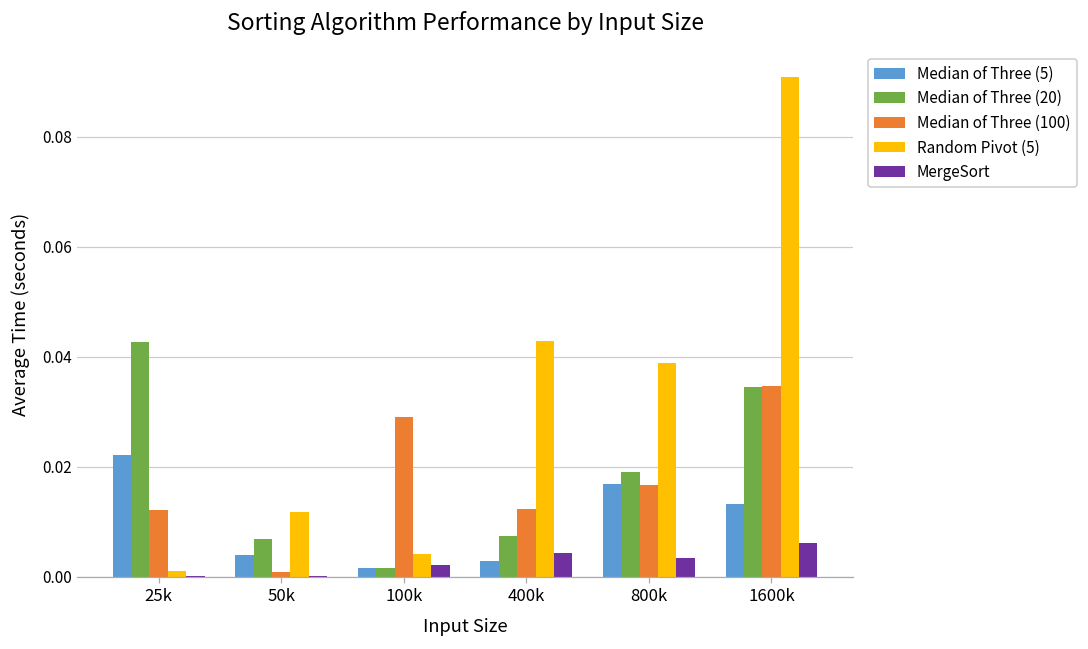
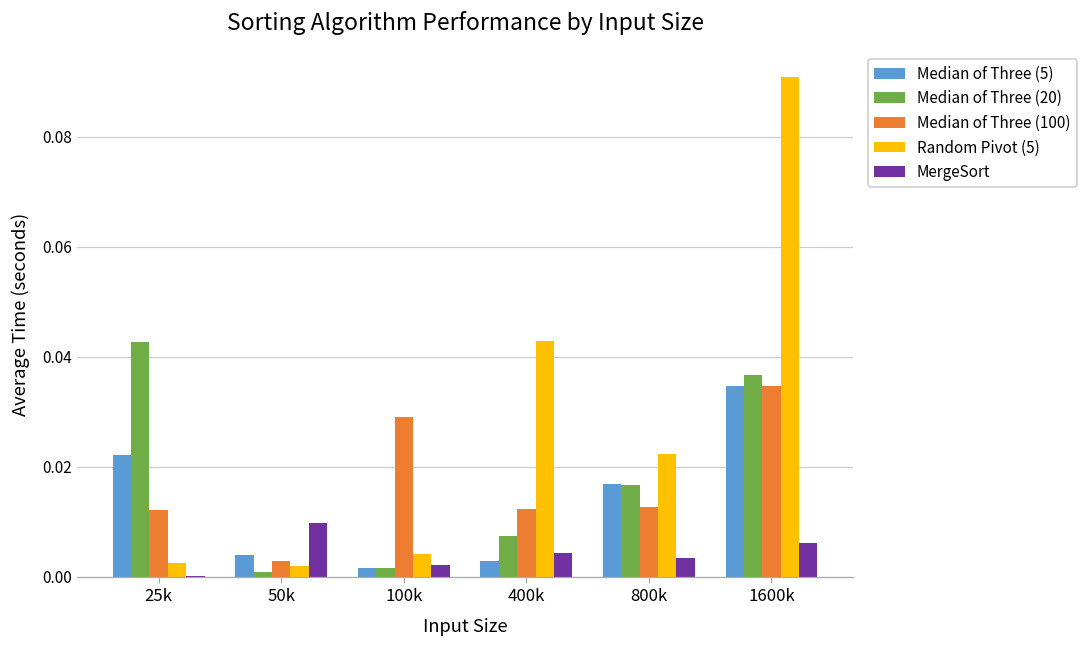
  {
    "Median of Three (5)": {
      "25k": 0.022,
      "50k": 0.004,
      "100k": 0.002,
      "400k": 0.003,
      "800k": 0.017,
-     "1600k": 0.013
+     "1600k": 0.035
    },
    "Median of Three (20)": {
      "25k": 0.043,
-     "50k": 0.007,
+     "50k": 0.001,
      "100k": 0.002,
      "400k": 0.007,
-     "800k": 0.019,
-     "1600k": 0.035
+     "800k": 0.017,
+     "1600k": 0.037
    },
    "Median of Three (100)": {
      "25k": 0.012,
-     "50k": 0.001,
+     "50k": 0.003,
      "100k": 0.029,
      "400k": 0.012,
-     "800k": 0.017,
+     "800k": 0.013,
      "1600k": 0.035
    },
    "Random Pivot (5)": {
-     "25k": 0.001,
-     "50k": 0.012,
+     "25k": 0.003,
+     "50k": 0.002,
      "100k": 0.004,
      "400k": 0.043,
-     "800k": 0.039,
+     "800k": 0.022,
      "1600k": 0.091
    },
    "MergeSort": {
-     "50k": 0.000,
+     "50k": 0.010,
      "100k": 0.002,
      "400k": 0.004,
      "800k": 0.003,
      "1600k": 0.006
    }
  }
